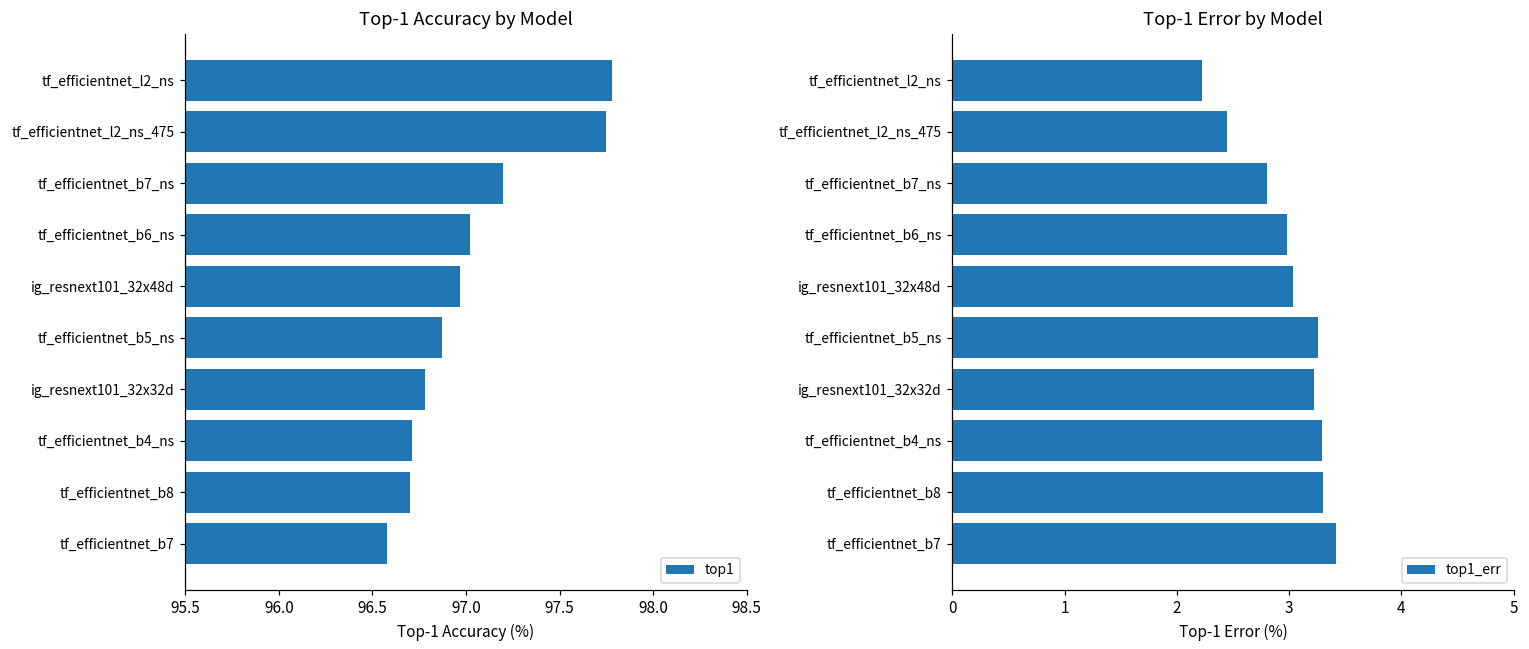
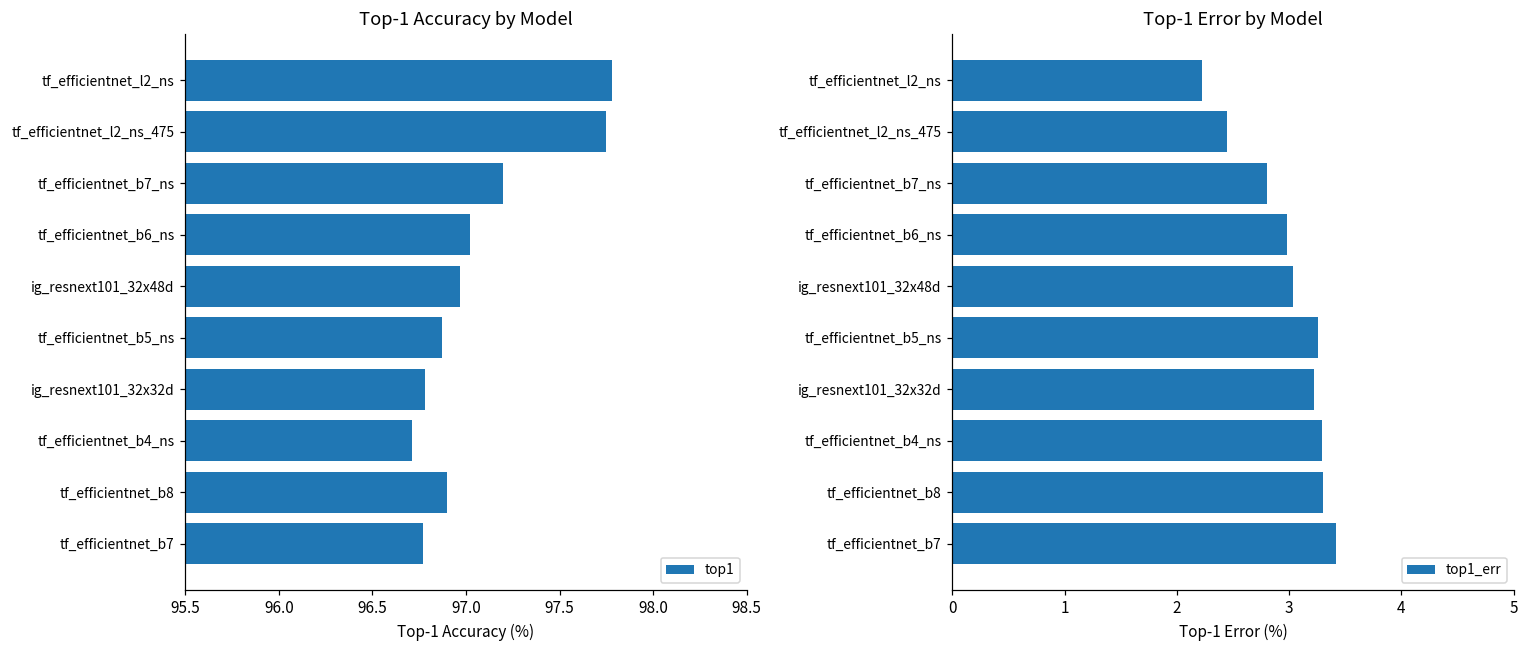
  {
    "Top-1 Accuracy by Model": {
      "tf_efficientnet_l2_ns": 97.78,
      "tf_efficientnet_l2_ns_475": 97.75,
      "tf_efficientnet_b7_ns": 97.20,
      "tf_efficientnet_b6_ns": 97.02,
      "ig_resnext101_32x48d": 96.97,
      "tf_efficientnet_b5_ns": 96.87,
      "ig_resnext101_32x32d": 96.78,
      "tf_efficientnet_b4_ns": 96.71,
-     "tf_efficientnet_b8": 96.7,
-     "tf_efficientnet_b7": 96.58
+     "tf_efficientnet_b8": 96.9,
+     "tf_efficientnet_b7": 96.77
    },
    "Top-1 Error by Model": {
      "tf_efficientnet_l2_ns": 2.22,
      "tf_efficientnet_l2_ns_475": 2.45,
      "tf_efficientnet_b7_ns": 2.80,
      "tf_efficientnet_b6_ns": 2.98,
      "ig_resnext101_32x48d": 3.03,
      "tf_efficientnet_b5_ns": 3.26,
      "ig_resnext101_32x32d": 3.22,
      "tf_efficientnet_b4_ns": 3.29,
      "tf_efficientnet_b8": 3.30,
      "tf_efficientnet_b7": 3.42
    }
  }
